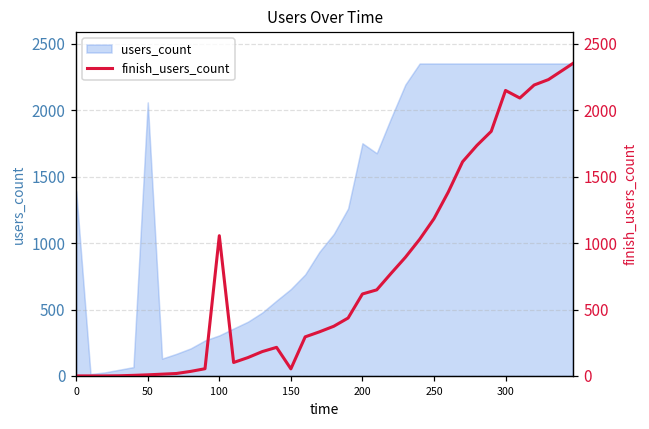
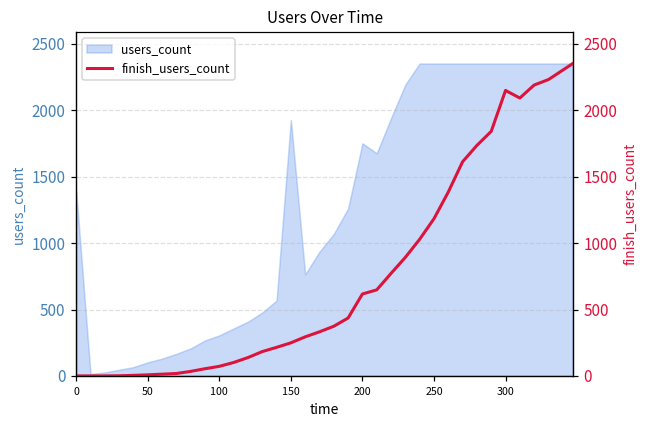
  {
    "users_count": {
      "0": 1390,
-     "50": 2060,
+     "50": 100,
      "100": 310,
-     "150": 650,
+     "150": 1930,
      "200": 1750,
      "250": 2350,
      "300": 2350
    },
    "finish_users_count": {
      "0": 0,
      "50": 10,
-     "100": 1060,
-     "150": 50,
+     "100": 70,
+     "150": 250,
      "200": 620,
      "250": 1180,
      "300": 2150
    }
  }
